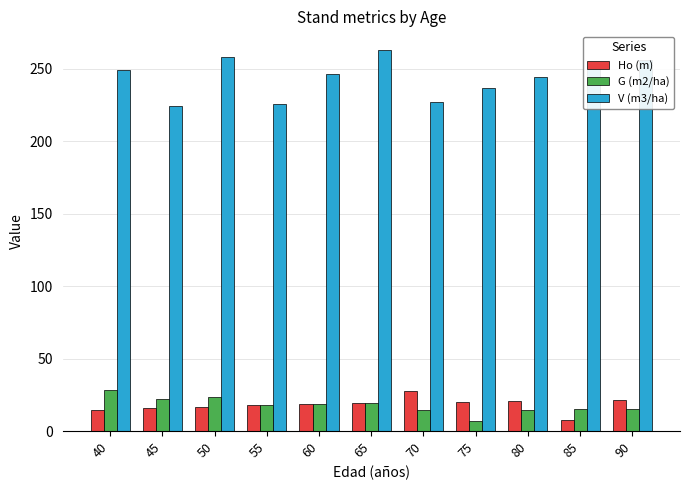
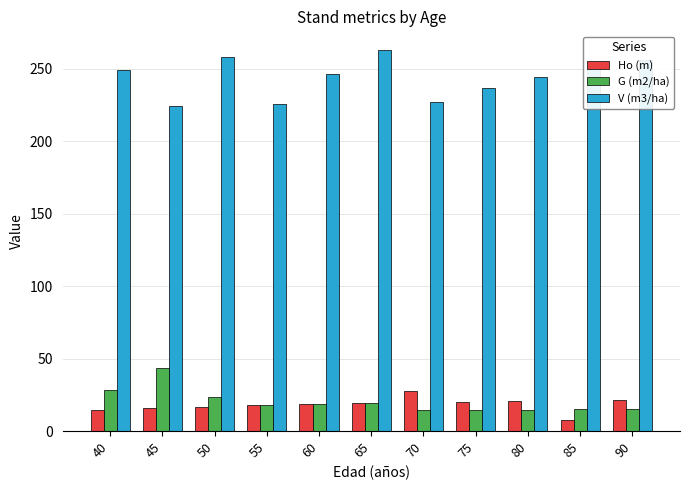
  {
    "Ho (m)": {
      "40": 14,
      "45": 16,
      "50": 17,
      "55": 18,
      "60": 19,
      "65": 19,
      "70": 28,
      "75": 20,
      "80": 21,
      "85": 7,
      "90": 21
    },
    "G (m2/ha)": {
      "40": 29,
-     "45": 22,
+     "45": 44,
      "50": 24,
      "55": 18,
      "60": 19,
      "65": 19,
      "70": 14,
-     "75": 7,
+     "75": 15,
      "80": 15,
      "85": 15,
      "90": 15
    },
    "V (m3/ha)": {
      "40": 249,
      "45": 224,
      "50": 258,
      "55": 226,
      "60": 246,
      "65": 263,
      "70": 227,
      "75": 237,
      "80": 245
    }
  }
